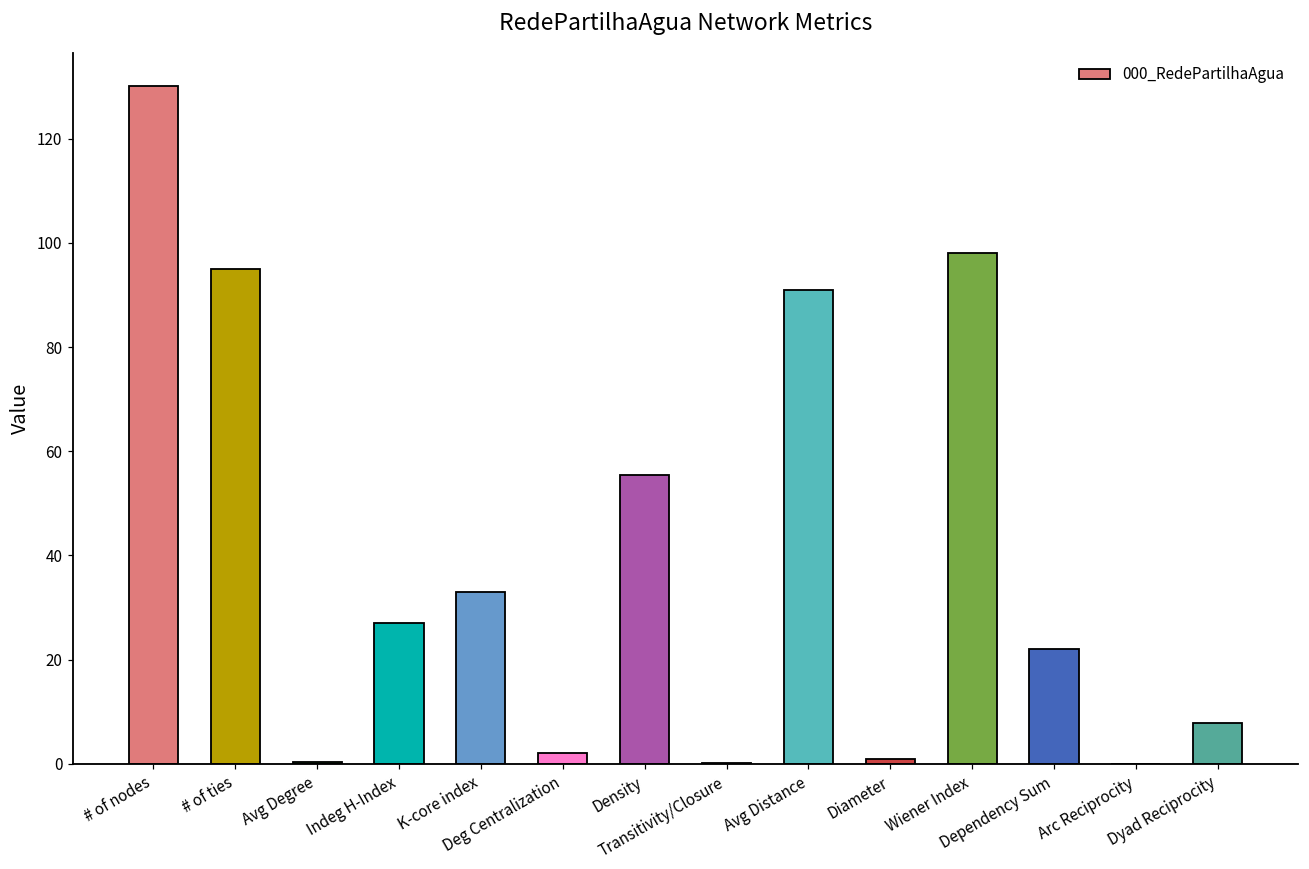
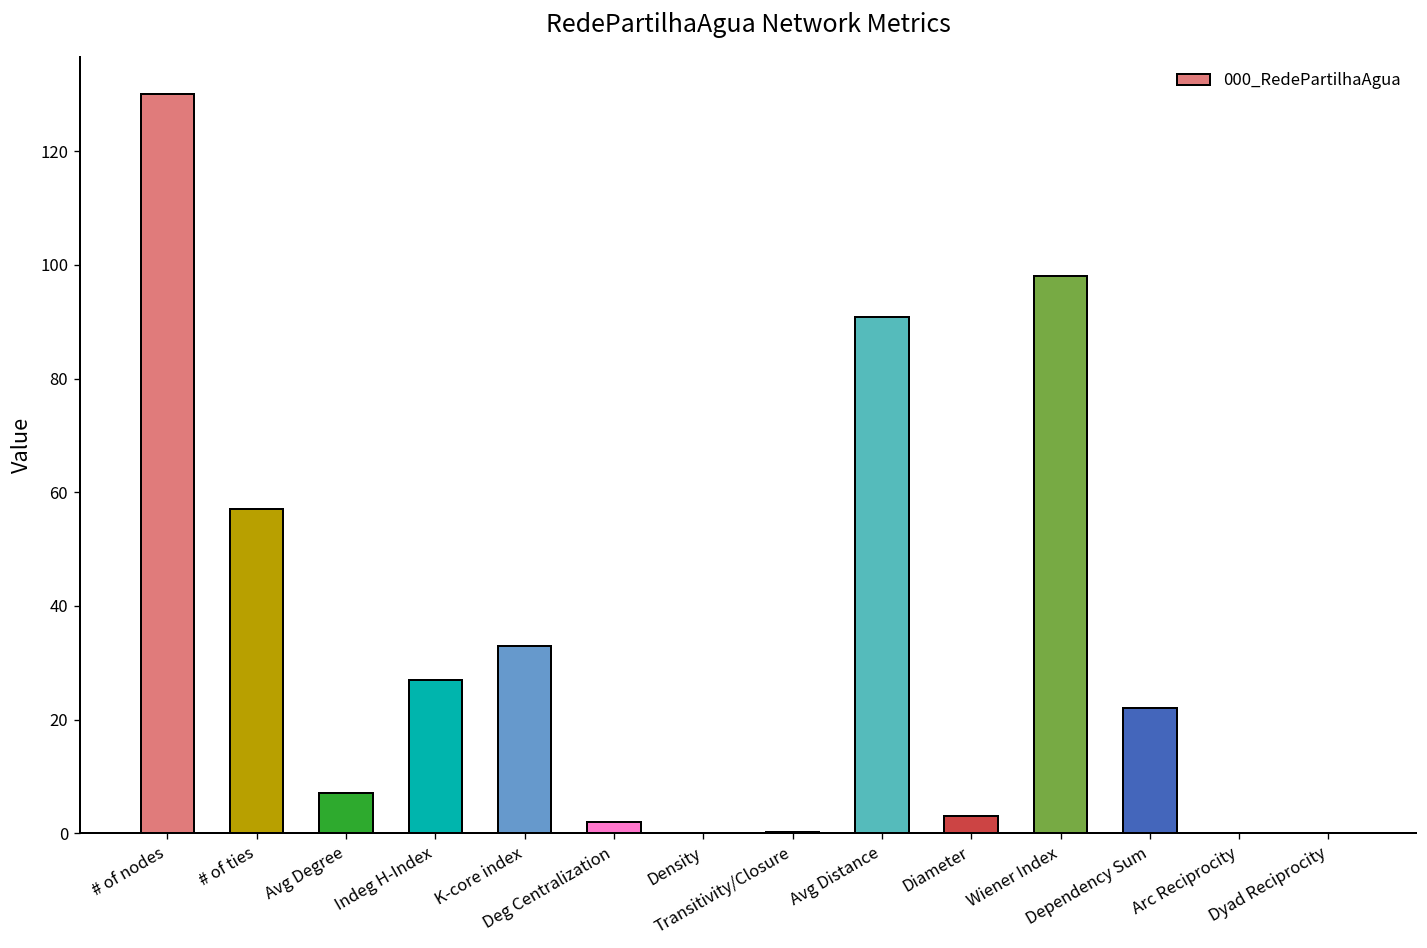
  {
    "# of nodes": 130,
-   "# of ties": 95,
-   "Avg Degree": 0,
+   "# of ties": 57,
+   "Avg Degree": 7,
    "Indeg H-Index": 27,
    "K-core index": 33,
    "Deg Centralization": 2,
-   "Density": 55,
+   "Density": 0,
    "Avg Distance": 91,
-   "Diameter": 1,
+   "Diameter": 3,
    "Wiener Index": 98,
    "Dependency Sum": 22,
-   "Dyad Reciprocity": 8
+   "Dyad Reciprocity": 0
  }
